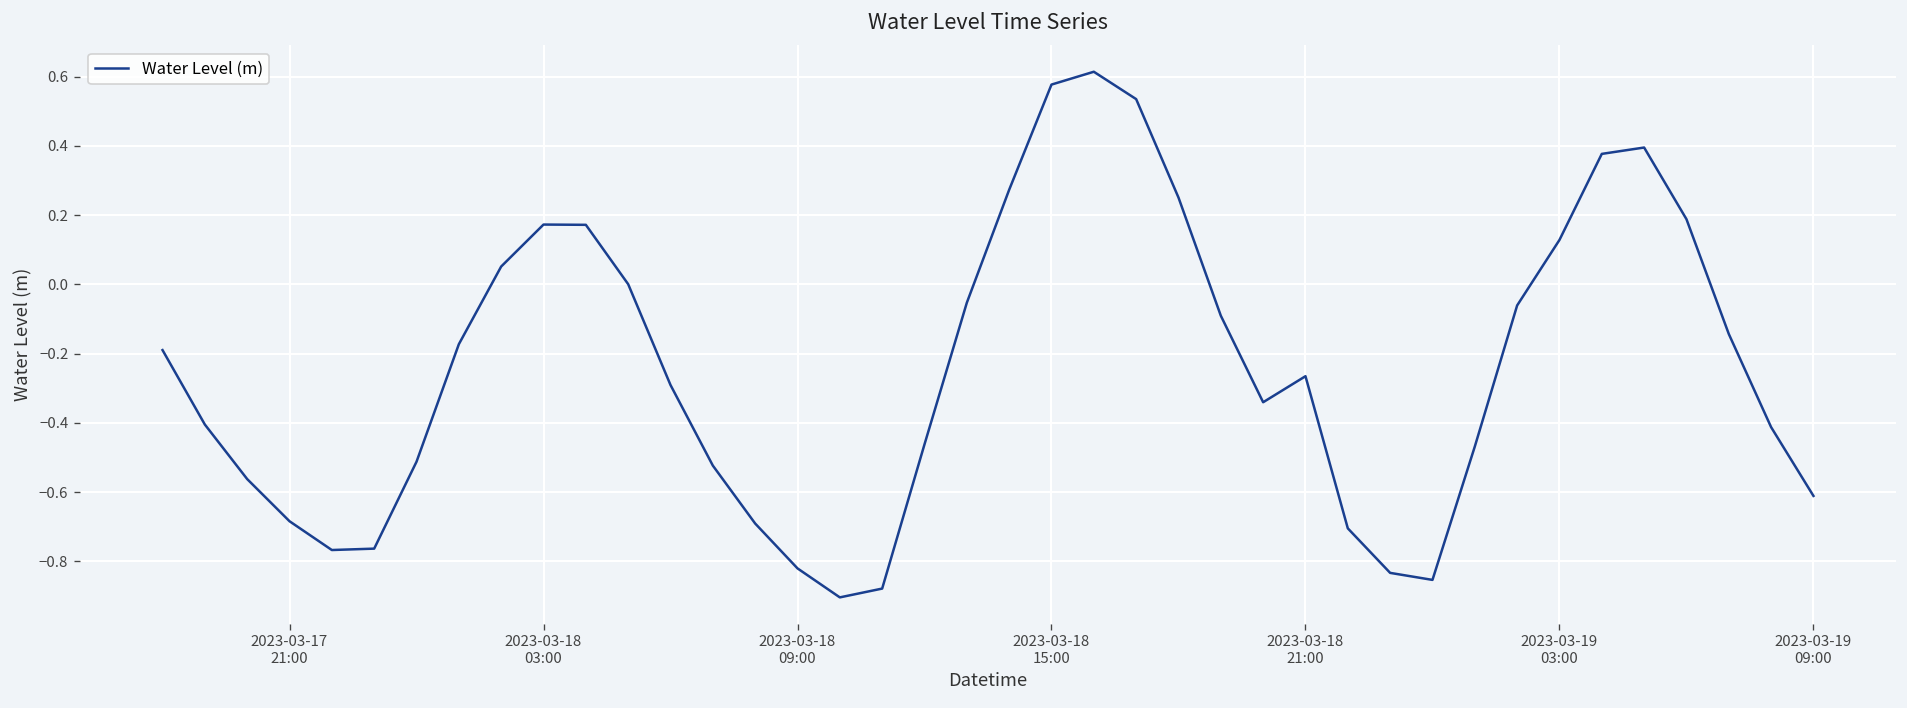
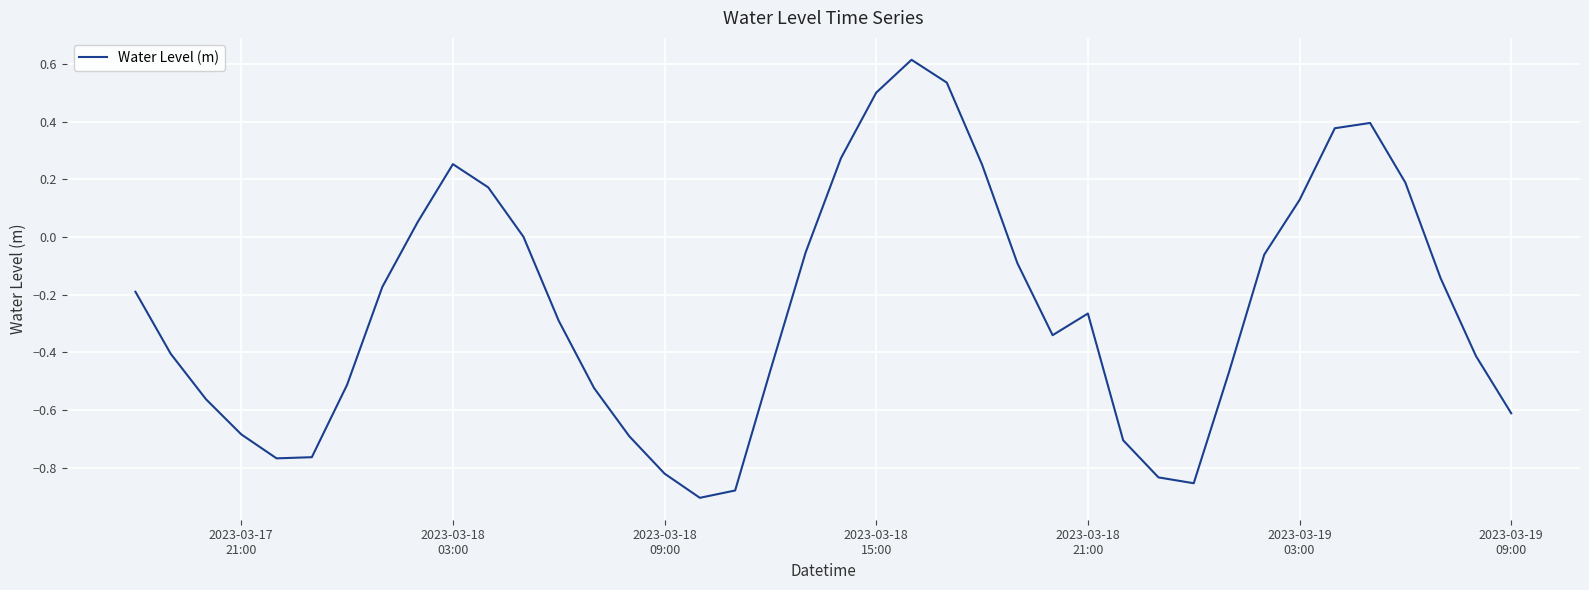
  {
    "2023-03-17 21:00": -0.68,
-   "2023-03-18 03:00": 0.17,
+   "2023-03-18 03:00": 0.25,
    "2023-03-18 09:00": -0.82,
-   "2023-03-18 15:00": 0.58,
+   "2023-03-18 15:00": 0.50,
    "2023-03-18 21:00": -0.27,
    "2023-03-19 03:00": 0.13,
    "2023-03-19 09:00": -0.61
  }
